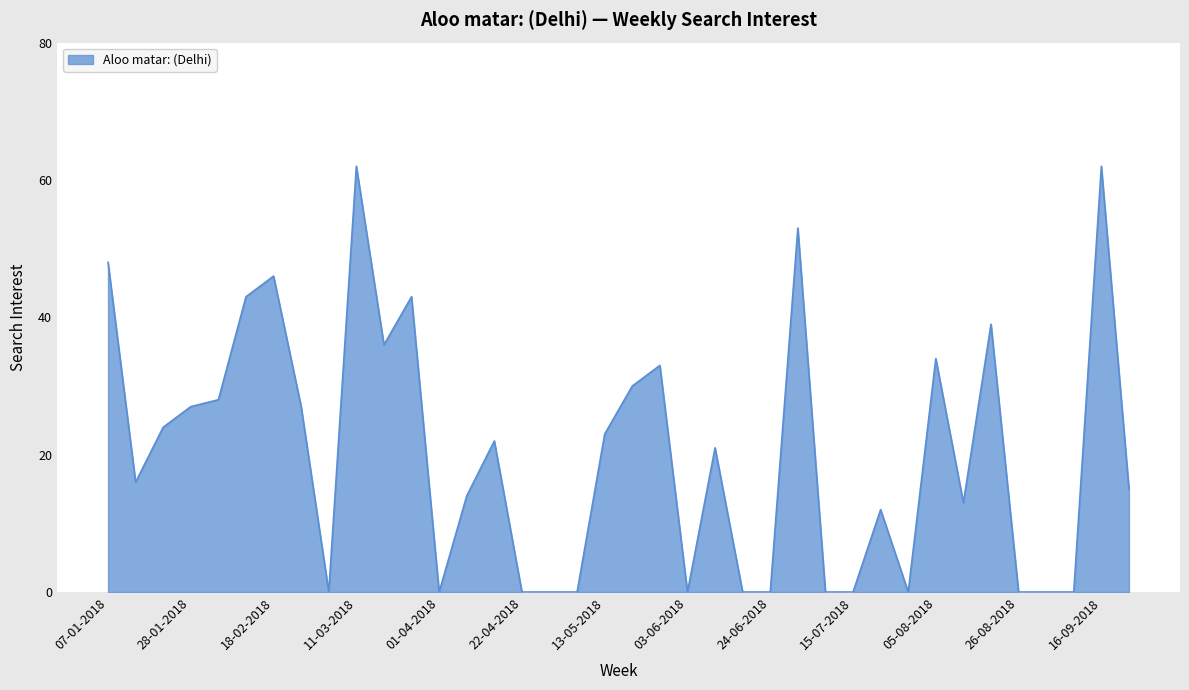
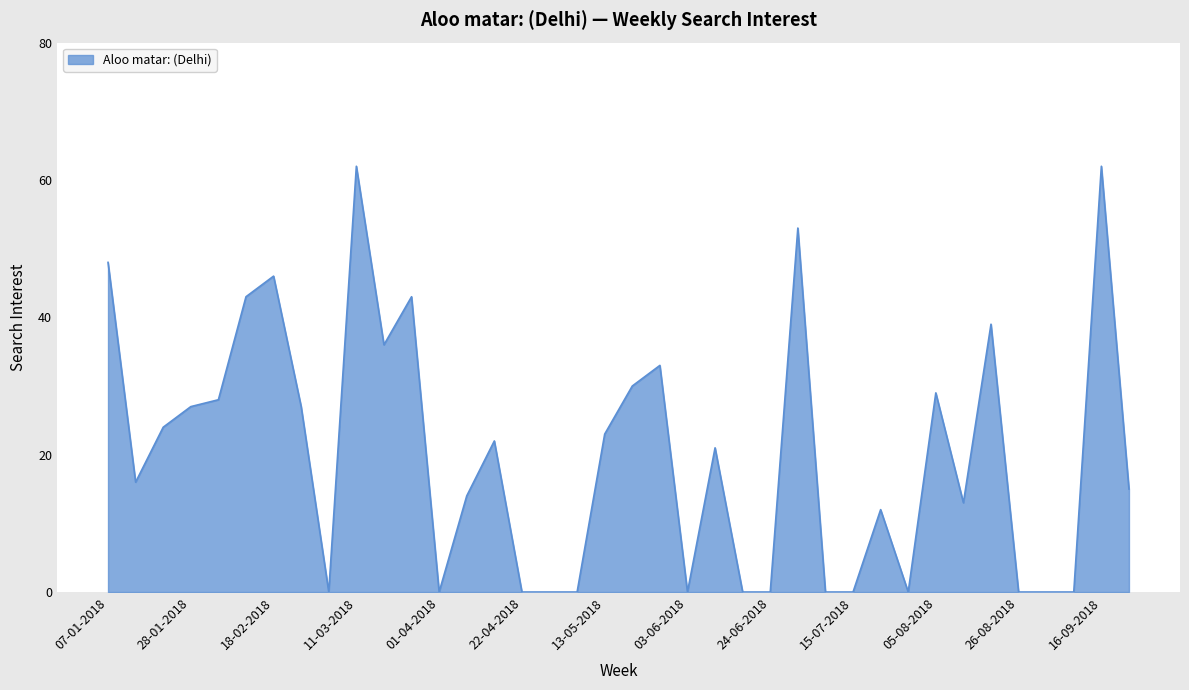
  {
    "07-01-2018": 48,
    "28-01-2018": 27,
    "18-02-2018": 46,
    "11-03-2018": 62,
    "01-04-2018": 0,
    "22-04-2018": 0,
    "13-05-2018": 23,
    "03-06-2018": 0,
    "24-06-2018": 0,
    "15-07-2018": 0,
-   "05-08-2018": 34,
+   "05-08-2018": 29,
    "26-08-2018": 0,
    "16-09-2018": 62
  }
